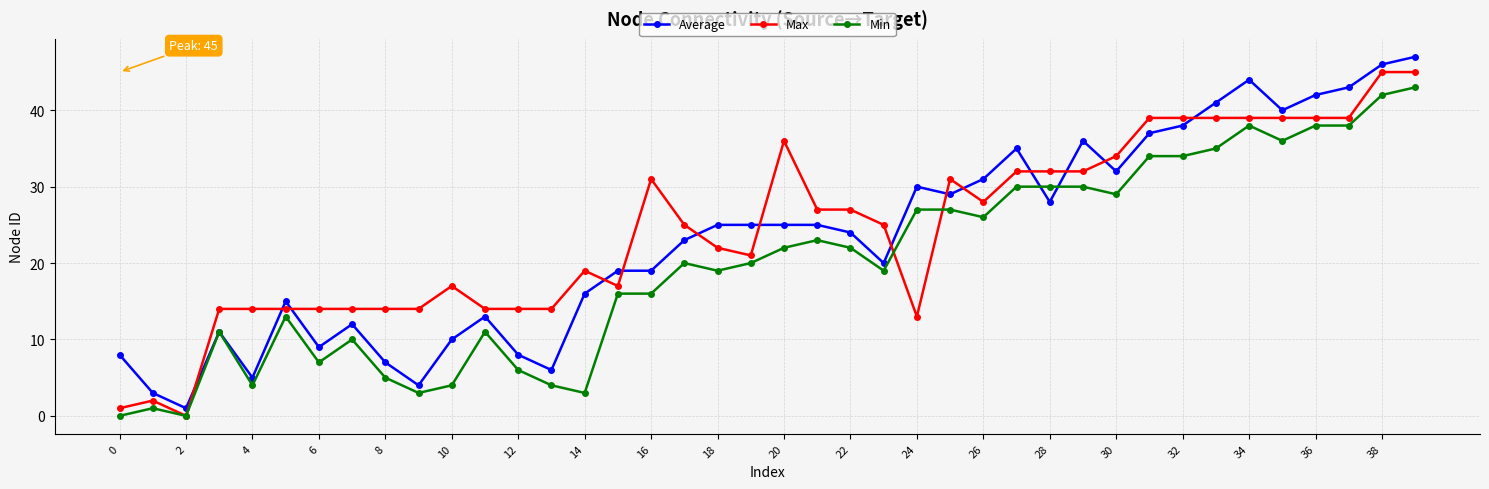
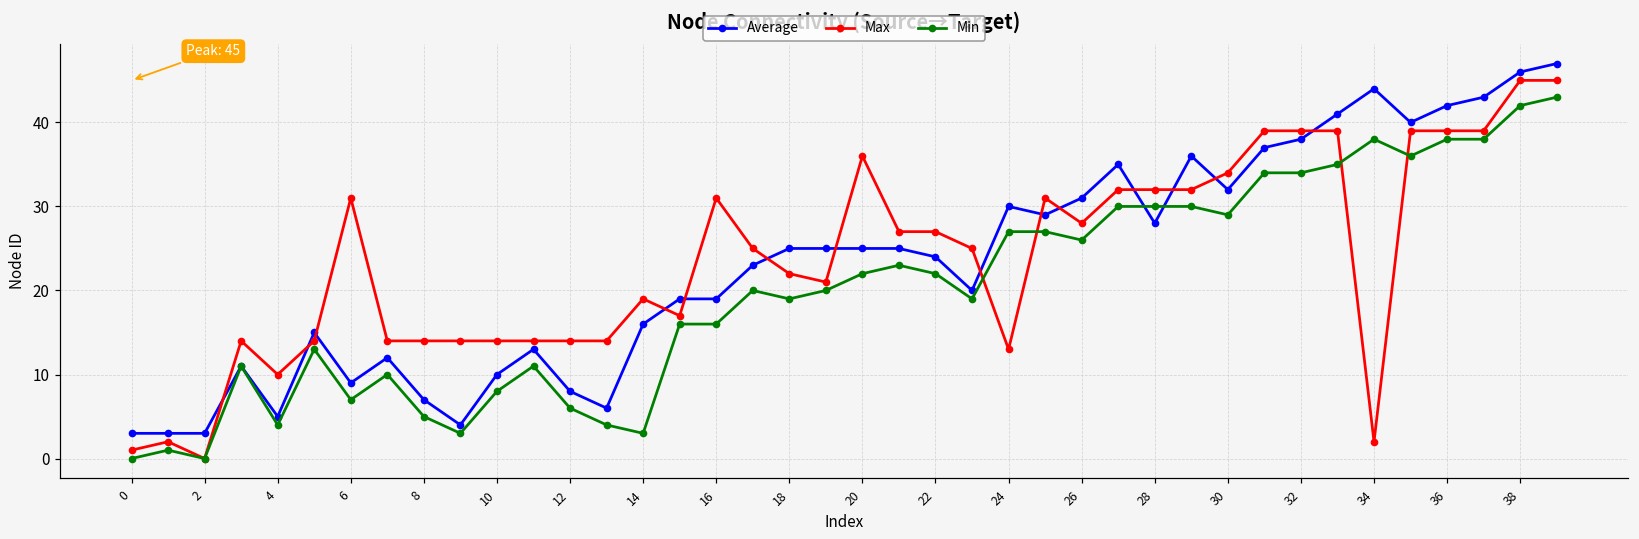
  {
    "Average": {
-     "0": 8,
-     "2": 1,
+     "0": 3,
+     "2": 3,
      "4": 5,
      "6": 9,
      "8": 7,
      "10": 10,
      "12": 8,
      "14": 16,
      "16": 19,
      "18": 25,
      "20": 25,
      "22": 24,
      "24": 30,
      "26": 31,
      "28": 28,
      "30": 32,
      "32": 38,
      "34": 44,
      "36": 42,
      "38": 46
    },
    "Max": {
      "0": 1,
-     "4": 14,
-     "6": 14,
+     "4": 10,
+     "6": 31,
      "8": 14,
-     "10": 17,
+     "10": 14,
      "12": 14,
      "14": 19,
      "16": 31,
      "18": 22,
      "20": 36,
      "22": 27,
      "24": 13,
      "26": 28,
      "28": 32,
      "30": 34,
      "32": 39,
-     "34": 39,
+     "34": 2,
      "36": 39,
      "38": 45
    },
    "Min": {
      "0": 0,
      "4": 4,
      "6": 7,
      "8": 5,
-     "10": 4,
+     "10": 8,
      "12": 6,
      "14": 3,
      "16": 16,
      "18": 19,
      "20": 22,
      "22": 22,
      "24": 27,
      "26": 26,
      "28": 30,
      "30": 29,
      "32": 34,
      "34": 38,
      "36": 38,
      "38": 42
    }
  }
